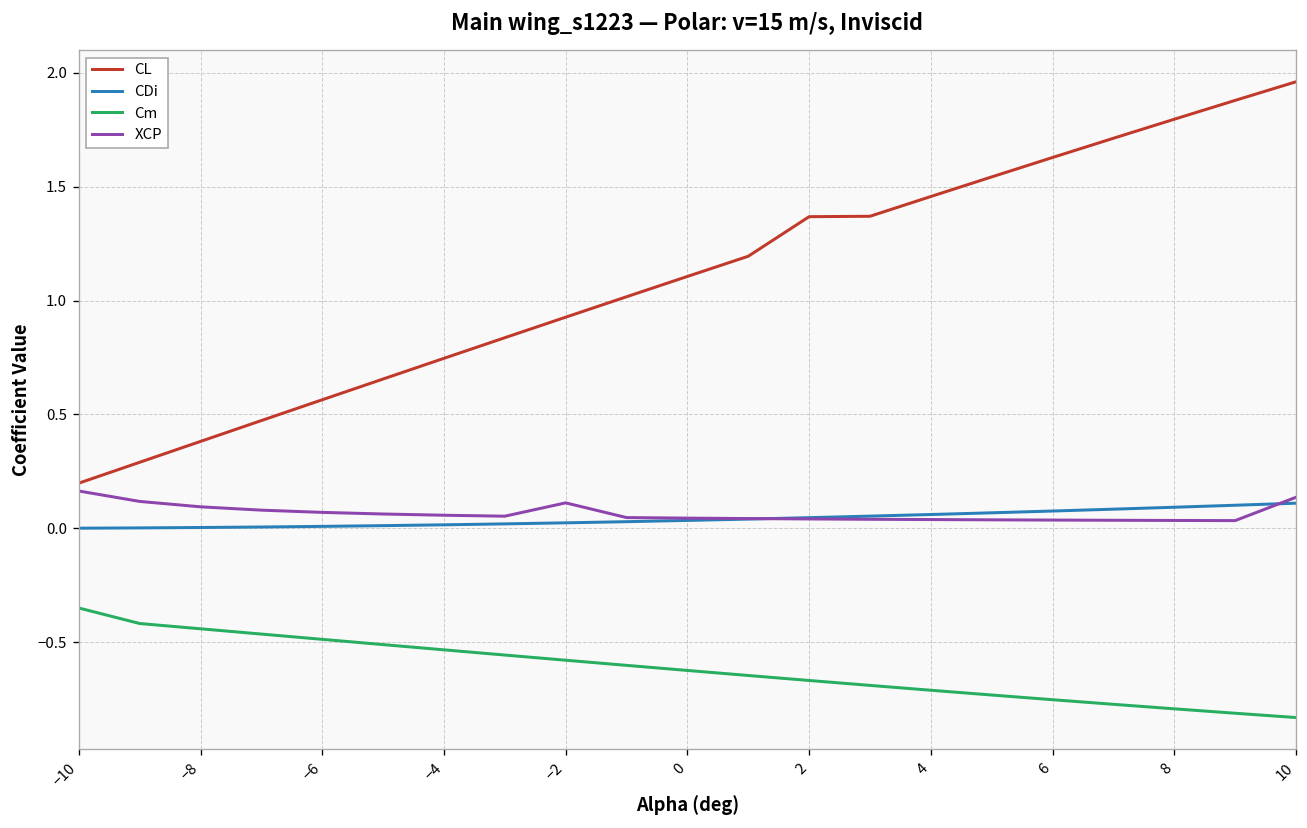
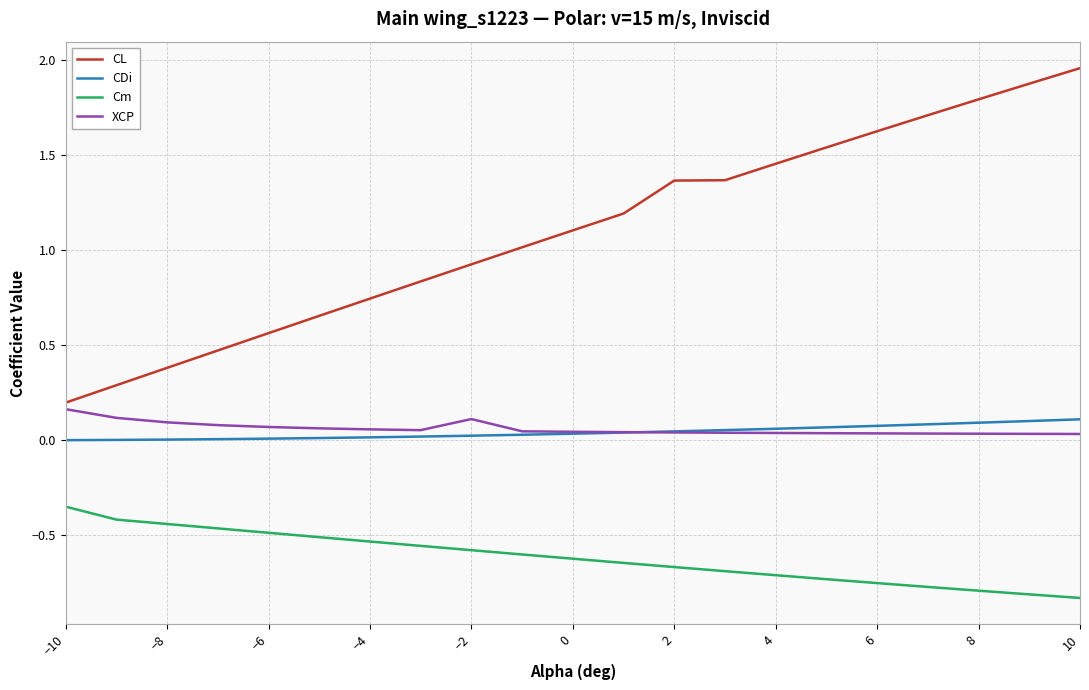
  {
    "CL": {
      "−10": 0.20,
      "−8": 0.38,
      "−6": 0.56,
      "−4": 0.75,
      "−2": 0.93,
      "0": 1.11,
      "2": 1.37,
      "4": 1.46,
      "6": 1.63,
      "8": 1.80,
      "10": 1.96
    },
    "CDi": {
      "−10": 0.00,
      "−8": 0.00,
      "−6": 0.01,
      "−4": 0.02,
      "−2": 0.02,
      "4": 0.06,
      "6": 0.08,
      "8": 0.09,
      "10": 0.11
    },
    "Cm": {
      "−10": -0.35,
      "−8": -0.44,
      "−6": -0.49,
      "−4": -0.53,
      "−2": -0.58,
      "0": -0.62,
      "2": -0.67,
      "4": -0.71,
      "6": -0.75,
      "8": -0.79,
      "10": -0.83
    },
    "XCP": {
      "−10": 0.16,
      "−8": 0.09,
      "−6": 0.07,
      "−4": 0.06,
      "−2": 0.11,
      "4": 0.04,
      "6": 0.04,
      "8": 0.04,
-     "10": 0.14
+     "10": 0.03
    }
  }
